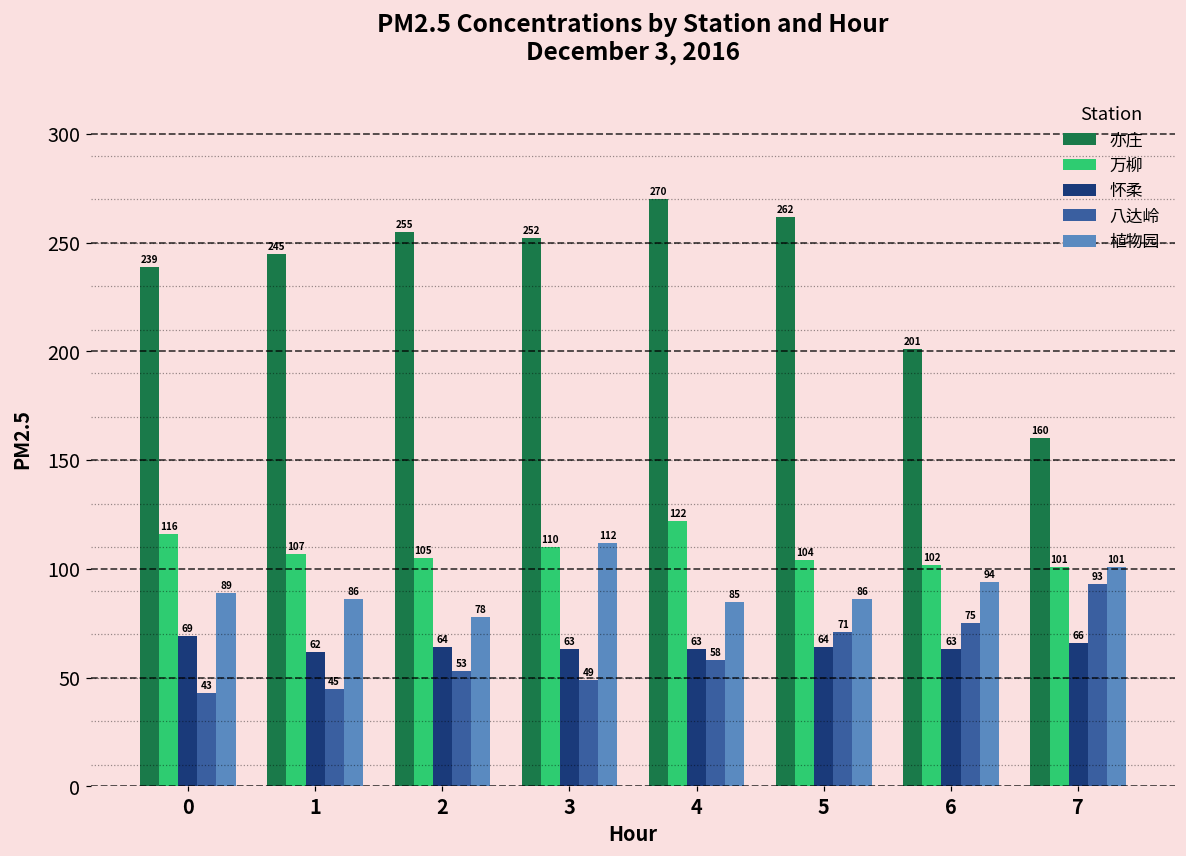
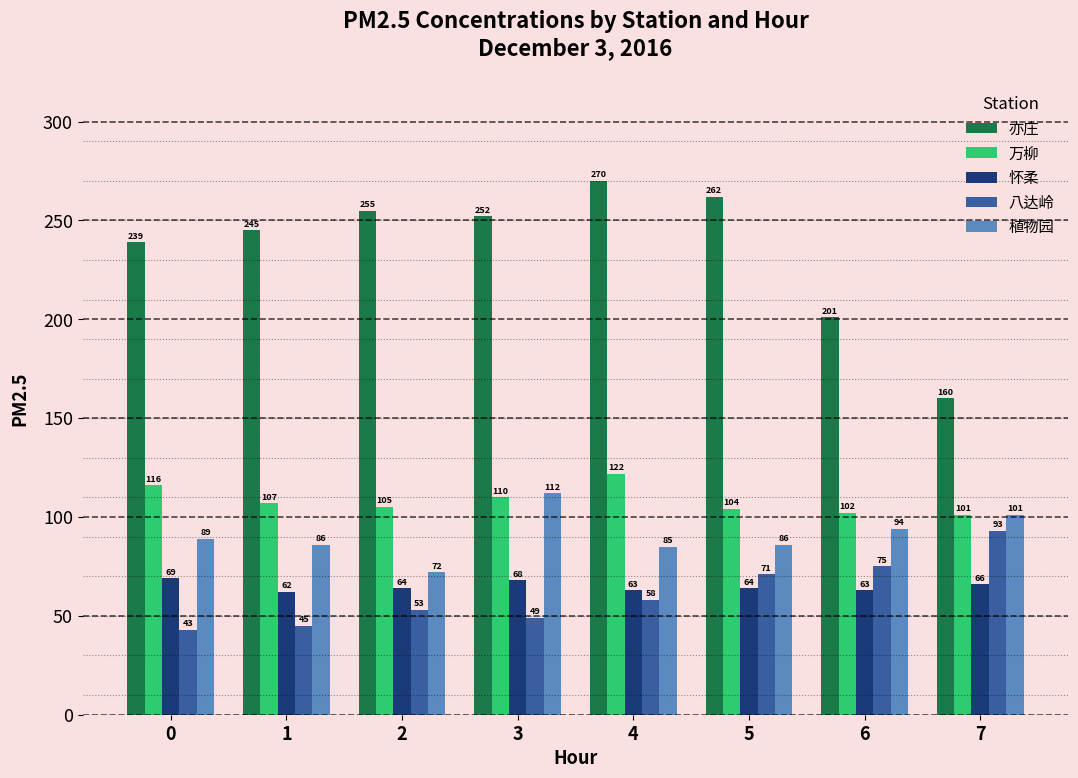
  {
    "亦庄": {
      "0": 239,
      "1": 245,
      "2": 255,
      "3": 252,
      "4": 270,
      "5": 262,
      "6": 201,
      "7": 160
    },
    "万柳": {
      "0": 116,
      "1": 107,
      "2": 105,
      "3": 110,
      "4": 122,
      "5": 104,
      "6": 102,
      "7": 101
    },
    "怀柔": {
      "0": 69,
      "1": 62,
      "2": 64,
-     "3": 63,
+     "3": 68,
      "4": 63,
      "5": 64,
      "6": 63,
      "7": 66
    },
    "八达岭": {
      "0": 43,
      "1": 45,
      "2": 53,
      "3": 49,
      "4": 58,
      "5": 71,
      "6": 75,
      "7": 93
    },
    "植物园": {
      "0": 89,
      "1": 86,
-     "2": 78,
+     "2": 72,
      "3": 112,
      "4": 85,
      "5": 86,
      "6": 94,
      "7": 101
    }
  }
